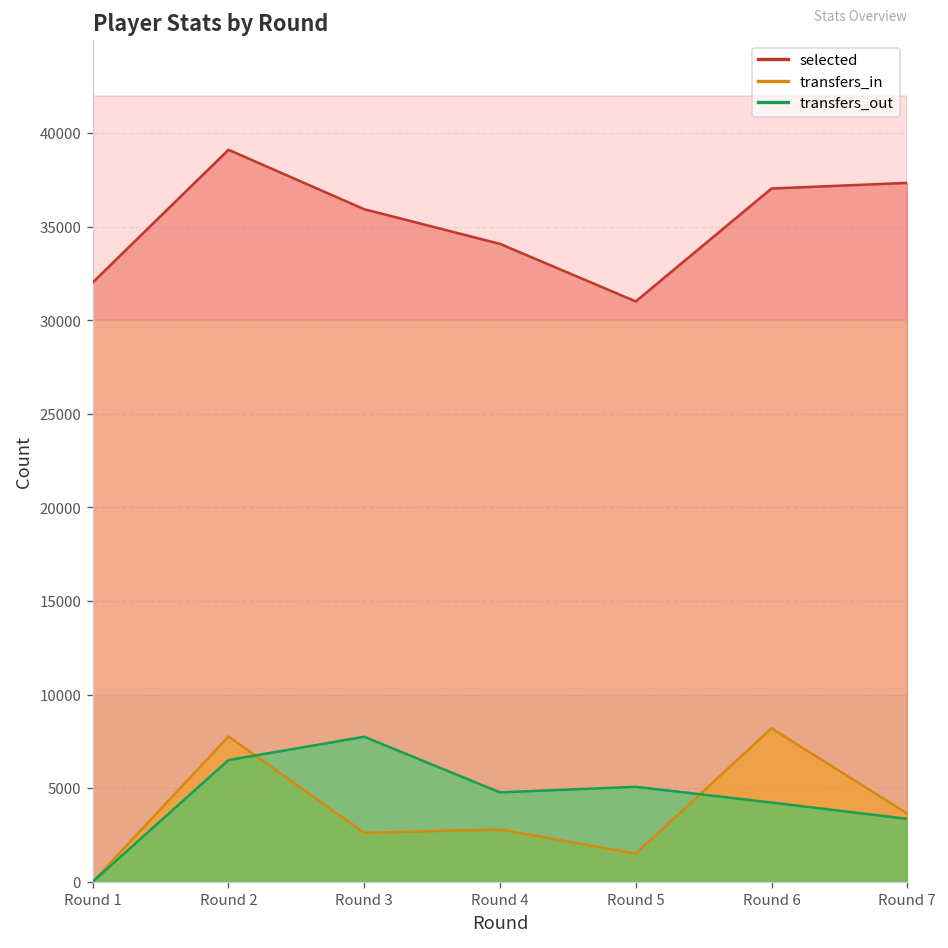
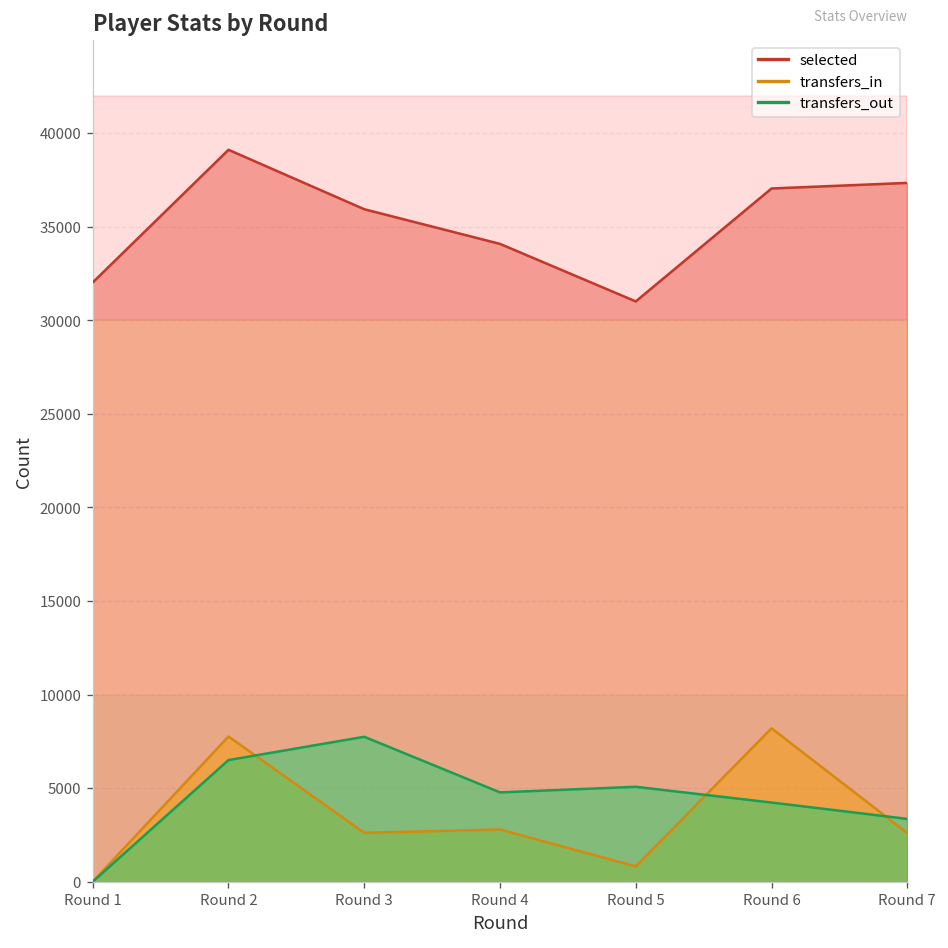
  {
    "transfers_in": {
      "Round 2": 7800,
      "Round 3": 2600,
      "Round 4": 2800,
-     "Round 5": 1500,
+     "Round 5": 800,
      "Round 6": 8200,
-     "Round 7": 3600
+     "Round 7": 2600
    }
  }
